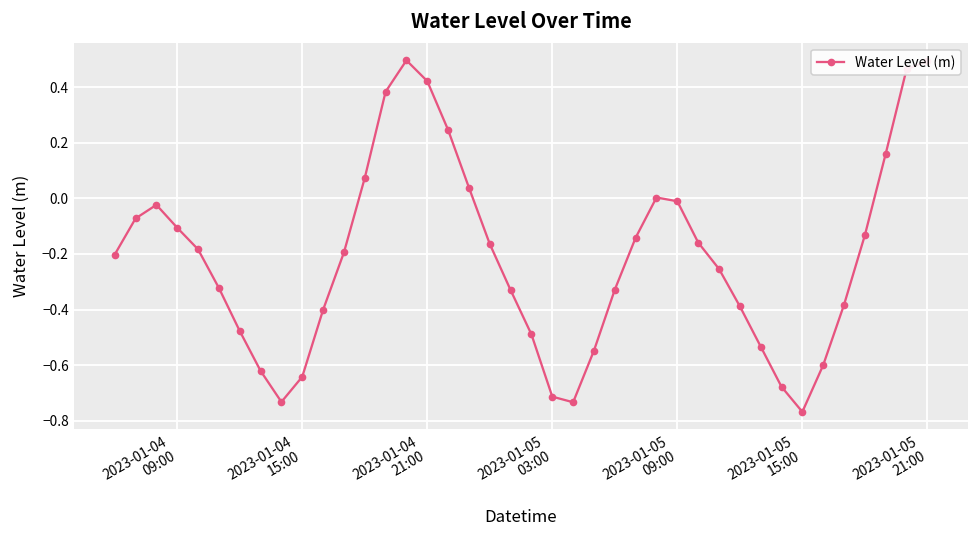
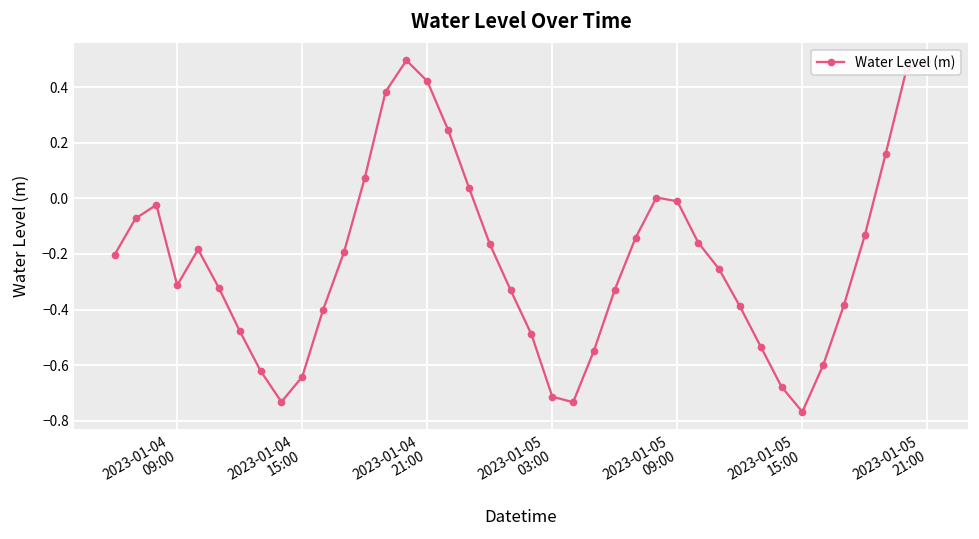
  {
-   "2023-01-04 09:00": -0.11,
+   "2023-01-04 09:00": -0.31,
    "2023-01-04 15:00": -0.64,
    "2023-01-04 21:00": 0.42,
    "2023-01-05 03:00": -0.71,
    "2023-01-05 09:00": -0.01,
    "2023-01-05 15:00": -0.77
  }
